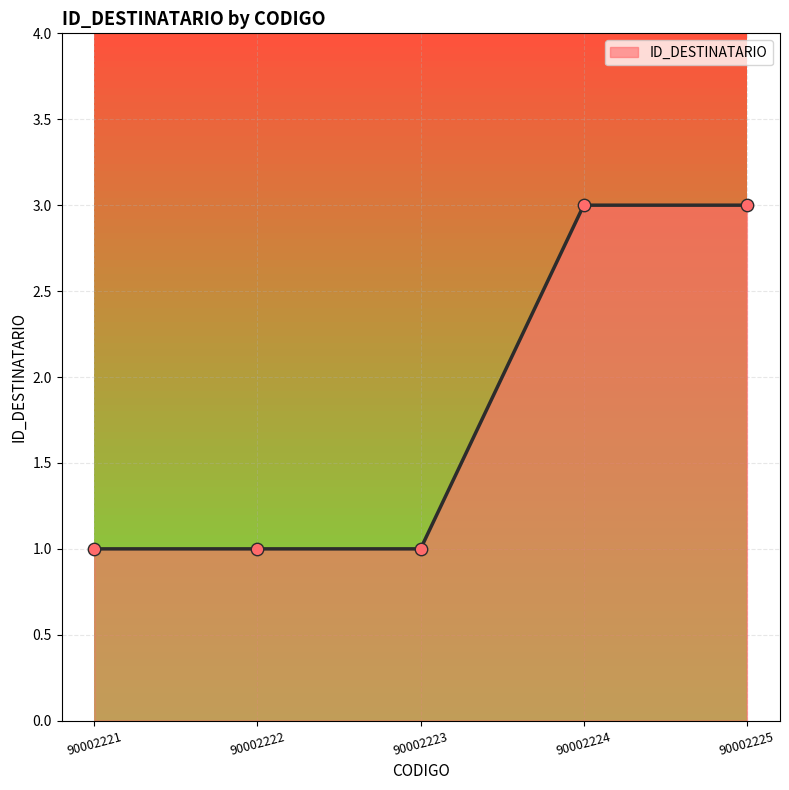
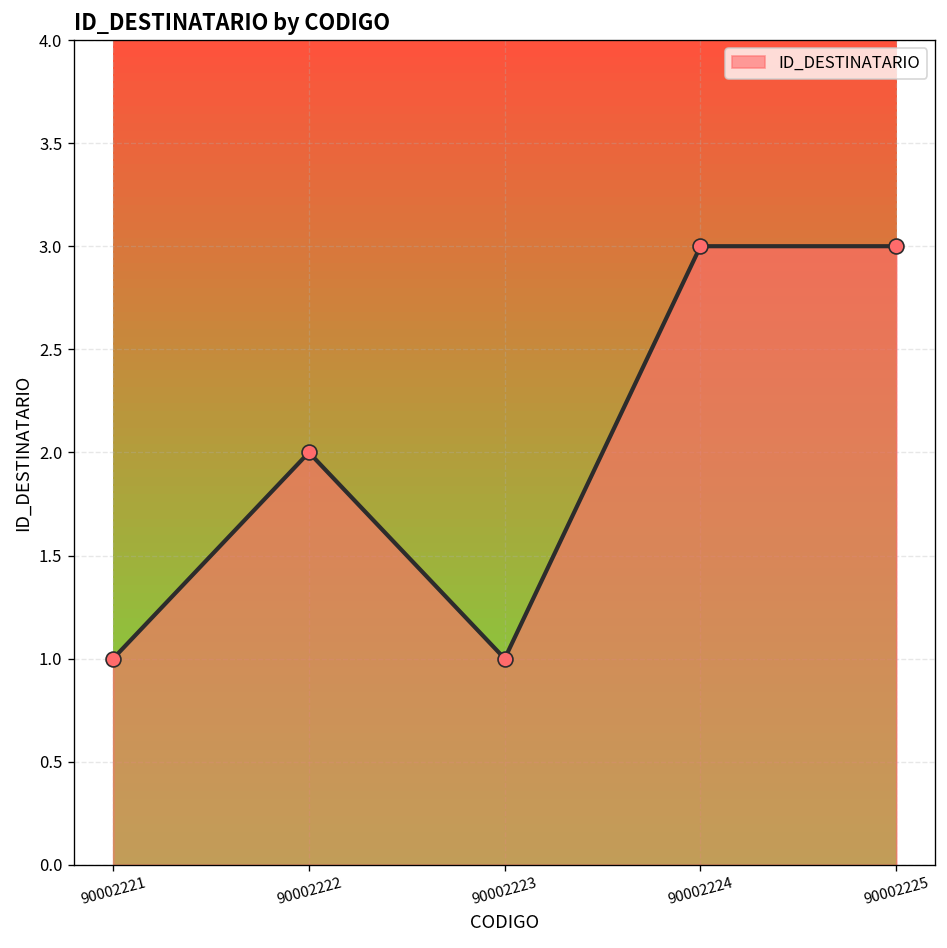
  {
    "90002221": 1,
-   "90002222": 1,
+   "90002222": 2,
    "90002223": 1,
    "90002224": 3,
    "90002225": 3
  }
